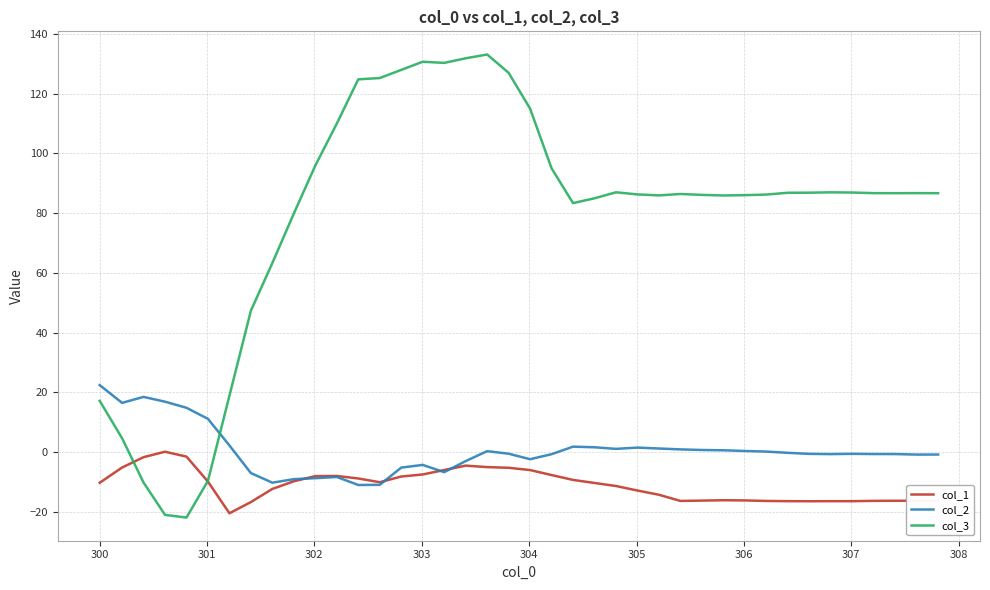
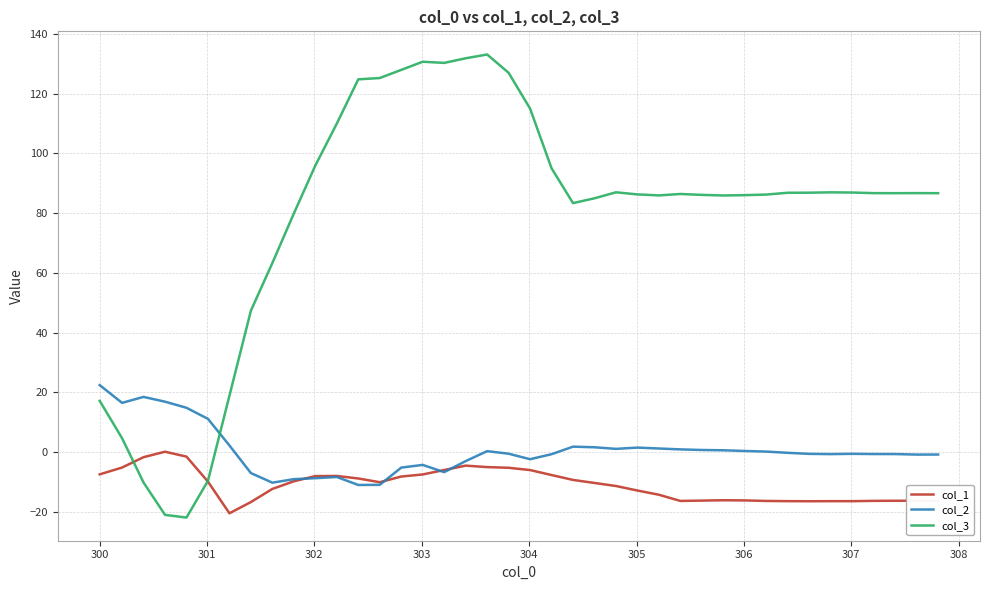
  {
    "col_1": {
-     "300": -10
+     "300": -7
    },
    "col_2": {
      "300": 22
    },
    "col_3": {
      "300": 17
    }
  }
